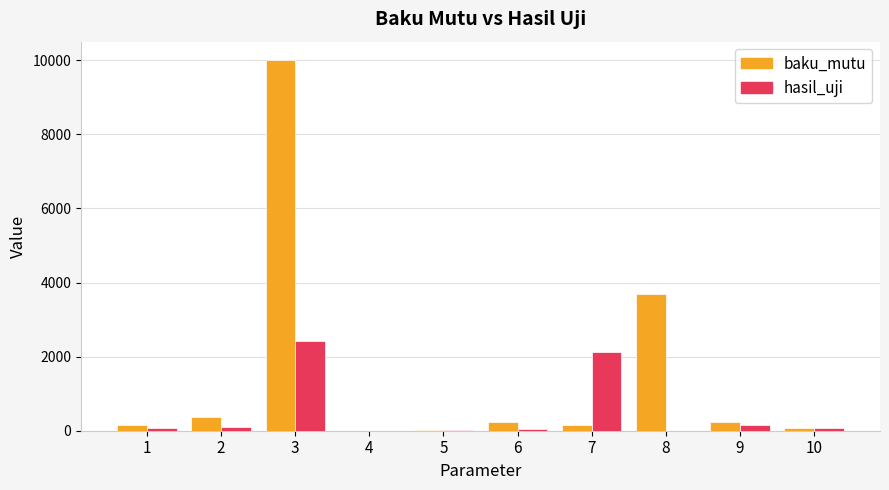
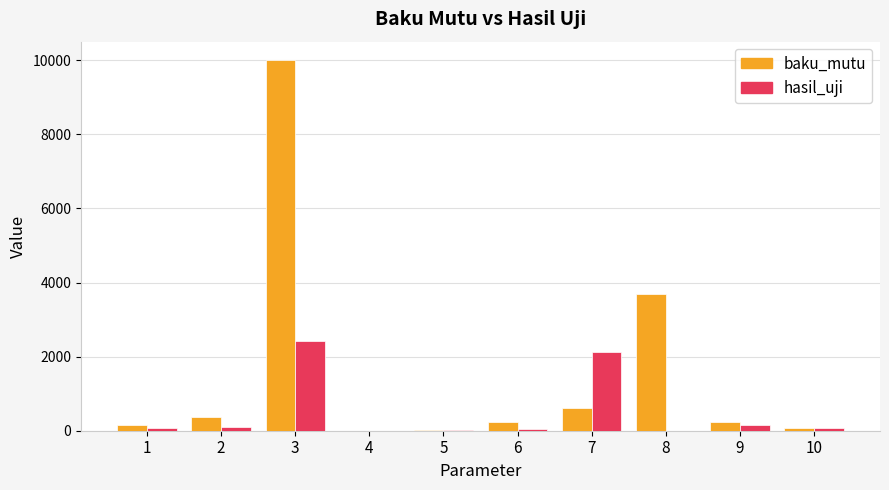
  {
    "baku_mutu": {
      "1": 200,
      "2": 400,
      "3": 10000,
      "6": 200,
-     "7": 200,
+     "7": 600,
      "8": 3700,
      "9": 200
    },
    "hasil_uji": {
      "1": 100,
      "2": 100,
      "3": 2400,
      "7": 2100,
      "9": 200
    }
  }
